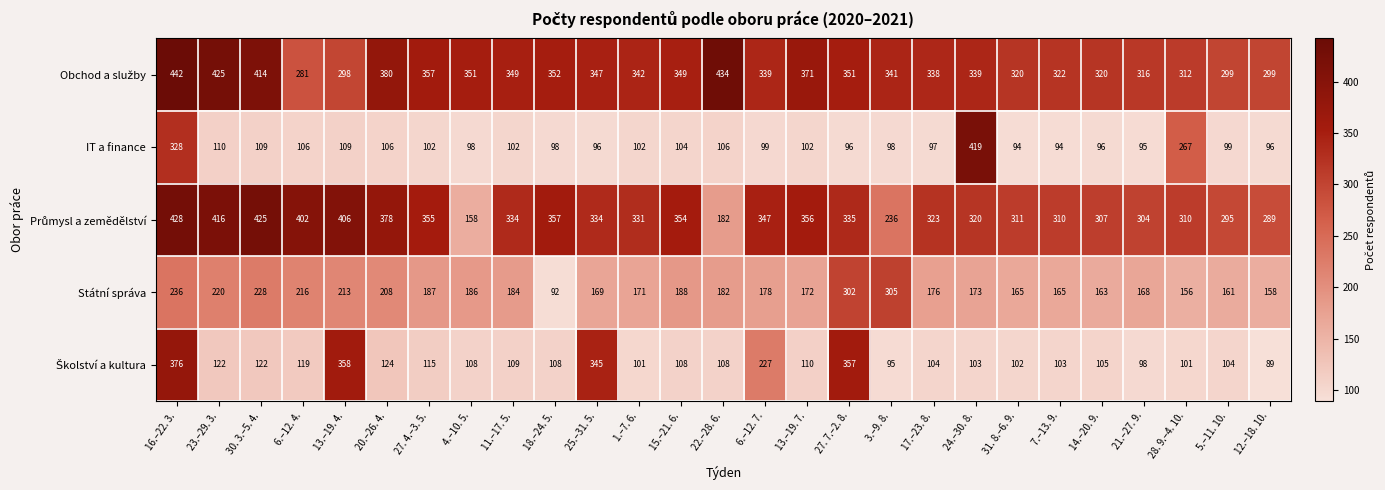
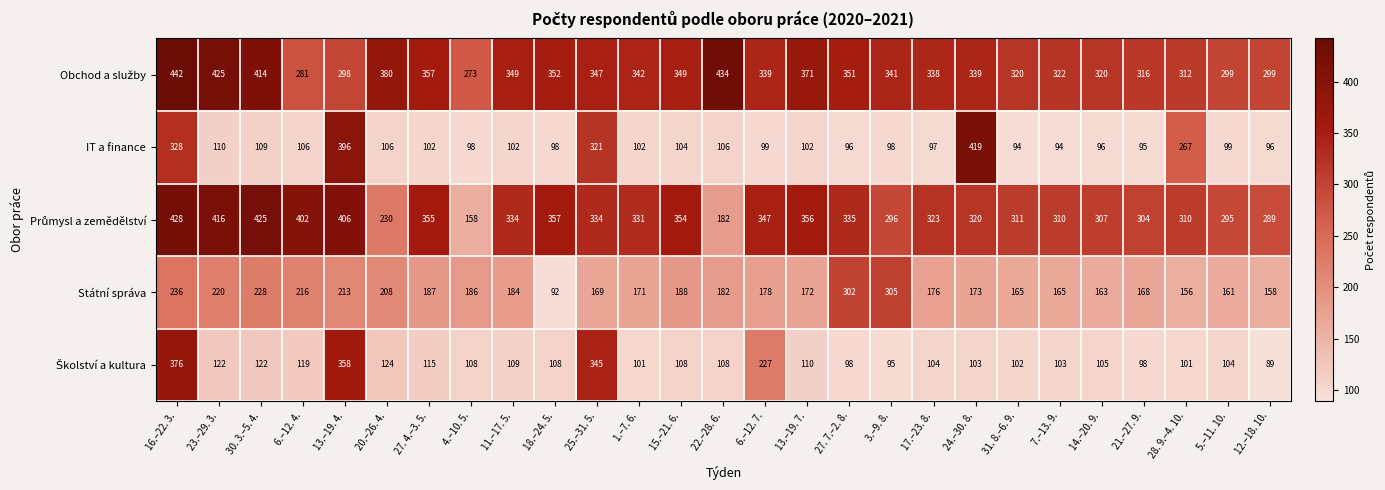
  {
    "Obchod a služby": {
      "16.–22. 3.": 442,
      "23.–29. 3.": 425,
      "30. 3.–5. 4.": 414,
      "6.–12. 4.": 281,
      "13.–19. 4.": 298,
      "20.–26. 4.": 380,
      "27. 4.–3. 5.": 357,
-     "4.–10. 5.": 351,
+     "4.–10. 5.": 273,
      "11.–17. 5.": 349,
      "18.–24. 5.": 352,
      "25.–31. 5.": 347,
      "1.–7. 6.": 342,
      "15.–21. 6.": 349,
      "22.–28. 6.": 434,
      "6.–12. 7.": 339,
      "13.–19. 7.": 371,
      "27. 7.–2. 8.": 351,
      "3.–9. 8.": 341,
      "17.–23. 8.": 338,
      "24.–30. 8.": 339,
      "31. 8.–6. 9.": 320,
      "7.–13. 9.": 322,
      "14.–20. 9.": 320,
      "21.–27. 9.": 316,
      "28. 9.–4. 10.": 312,
      "5.–11. 10.": 299,
      "12.–18. 10.": 299
    },
    "IT a finance": {
      "16.–22. 3.": 328,
      "23.–29. 3.": 110,
      "30. 3.–5. 4.": 109,
      "6.–12. 4.": 106,
-     "13.–19. 4.": 109,
+     "13.–19. 4.": 396,
      "20.–26. 4.": 106,
      "27. 4.–3. 5.": 102,
      "4.–10. 5.": 98,
      "11.–17. 5.": 102,
      "18.–24. 5.": 98,
-     "25.–31. 5.": 96,
+     "25.–31. 5.": 321,
      "1.–7. 6.": 102,
      "15.–21. 6.": 104,
      "22.–28. 6.": 106,
      "6.–12. 7.": 99,
      "13.–19. 7.": 102,
      "27. 7.–2. 8.": 96,
      "3.–9. 8.": 98,
      "17.–23. 8.": 97,
      "24.–30. 8.": 419,
      "31. 8.–6. 9.": 94,
      "7.–13. 9.": 94,
      "14.–20. 9.": 96,
      "21.–27. 9.": 95,
      "28. 9.–4. 10.": 267,
      "5.–11. 10.": 99,
      "12.–18. 10.": 96
    },
    "Průmysl a zemědělství": {
      "16.–22. 3.": 428,
      "23.–29. 3.": 416,
      "30. 3.–5. 4.": 425,
      "6.–12. 4.": 402,
      "13.–19. 4.": 406,
-     "20.–26. 4.": 378,
+     "20.–26. 4.": 230,
      "27. 4.–3. 5.": 355,
      "4.–10. 5.": 158,
      "11.–17. 5.": 334,
      "18.–24. 5.": 357,
      "25.–31. 5.": 334,
      "1.–7. 6.": 331,
      "15.–21. 6.": 354,
      "22.–28. 6.": 182,
      "6.–12. 7.": 347,
      "13.–19. 7.": 356,
      "27. 7.–2. 8.": 335,
-     "3.–9. 8.": 236,
+     "3.–9. 8.": 296,
      "17.–23. 8.": 323,
      "24.–30. 8.": 320,
      "31. 8.–6. 9.": 311,
      "7.–13. 9.": 310,
      "14.–20. 9.": 307,
      "21.–27. 9.": 304,
      "28. 9.–4. 10.": 310,
      "5.–11. 10.": 295,
      "12.–18. 10.": 289
    },
    "Státní správa": {
      "16.–22. 3.": 236,
      "23.–29. 3.": 220,
      "30. 3.–5. 4.": 228,
      "6.–12. 4.": 216,
      "13.–19. 4.": 213,
      "20.–26. 4.": 208,
      "27. 4.–3. 5.": 187,
      "4.–10. 5.": 186,
      "11.–17. 5.": 184,
      "18.–24. 5.": 92,
      "25.–31. 5.": 169,
      "1.–7. 6.": 171,
      "15.–21. 6.": 188,
      "22.–28. 6.": 182,
      "6.–12. 7.": 178,
      "13.–19. 7.": 172,
      "27. 7.–2. 8.": 302,
      "3.–9. 8.": 305,
      "17.–23. 8.": 176,
      "24.–30. 8.": 173,
      "31. 8.–6. 9.": 165,
      "7.–13. 9.": 165,
      "14.–20. 9.": 163,
      "21.–27. 9.": 168,
      "28. 9.–4. 10.": 156,
      "5.–11. 10.": 161,
      "12.–18. 10.": 158
    },
    "Školství a kultura": {
      "16.–22. 3.": 376,
      "23.–29. 3.": 122,
      "30. 3.–5. 4.": 122,
      "6.–12. 4.": 119,
      "13.–19. 4.": 358,
      "20.–26. 4.": 124,
      "27. 4.–3. 5.": 115,
      "4.–10. 5.": 108,
      "11.–17. 5.": 109,
      "18.–24. 5.": 108,
      "25.–31. 5.": 345,
      "1.–7. 6.": 101,
      "15.–21. 6.": 108,
      "22.–28. 6.": 108,
      "6.–12. 7.": 227,
      "13.–19. 7.": 110,
-     "27. 7.–2. 8.": 357,
+     "27. 7.–2. 8.": 98,
      "3.–9. 8.": 95,
      "17.–23. 8.": 104,
      "24.–30. 8.": 103,
      "31. 8.–6. 9.": 102,
      "7.–13. 9.": 103,
      "14.–20. 9.": 105,
      "21.–27. 9.": 98,
      "28. 9.–4. 10.": 101,
      "5.–11. 10.": 104,
      "12.–18. 10.": 89
    }
  }
